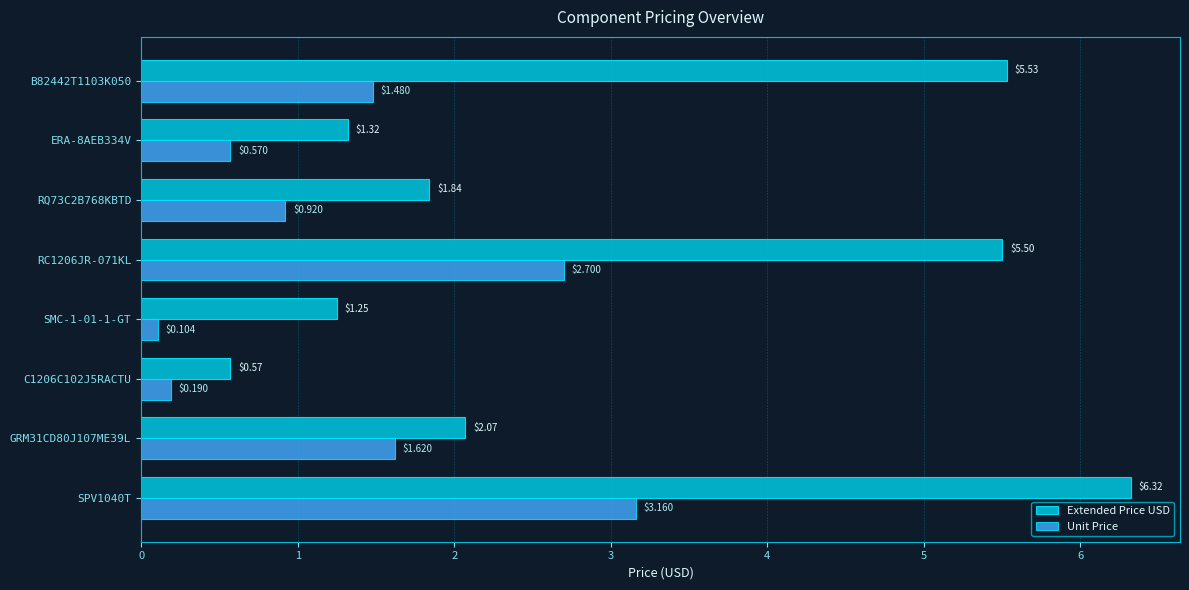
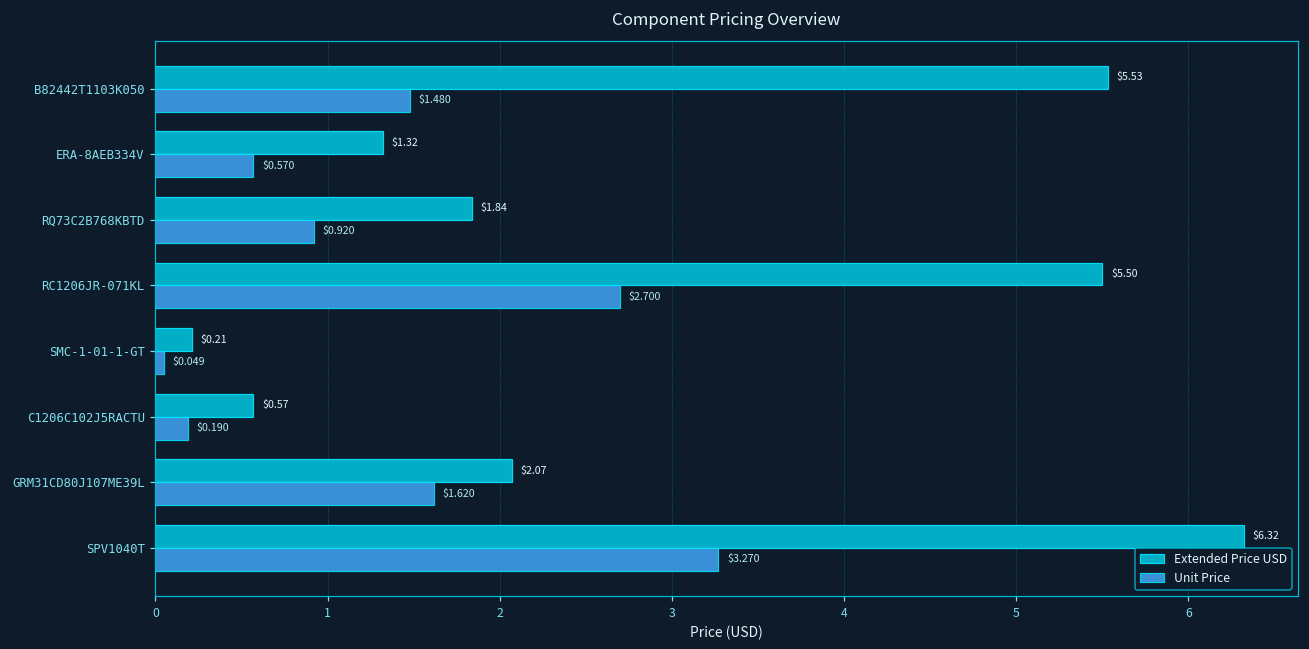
  {
    "Extended Price USD": {
      "B82442T1103K050": "$5.53",
      "ERA-8AEB334V": "$1.32",
      "RQ73C2B768KBTD": "$1.84",
      "RC1206JR-071KL": "$5.50",
-     "SMC-1-01-1-GT": "$1.25",
+     "SMC-1-01-1-GT": "$0.21",
      "C1206C102J5RACTU": "$0.57",
      "GRM31CD80J107ME39L": "$2.07",
      "SPV1040T": "$6.32"
    },
    "Unit Price": {
      "B82442T1103K050": "$1.480",
      "ERA-8AEB334V": "$0.570",
      "RQ73C2B768KBTD": "$0.920",
      "RC1206JR-071KL": "$2.700",
-     "SMC-1-01-1-GT": "$0.104",
+     "SMC-1-01-1-GT": "$0.049",
      "C1206C102J5RACTU": "$0.190",
      "GRM31CD80J107ME39L": "$1.620",
-     "SPV1040T": "$3.160"
+     "SPV1040T": "$3.270"
    }
  }
